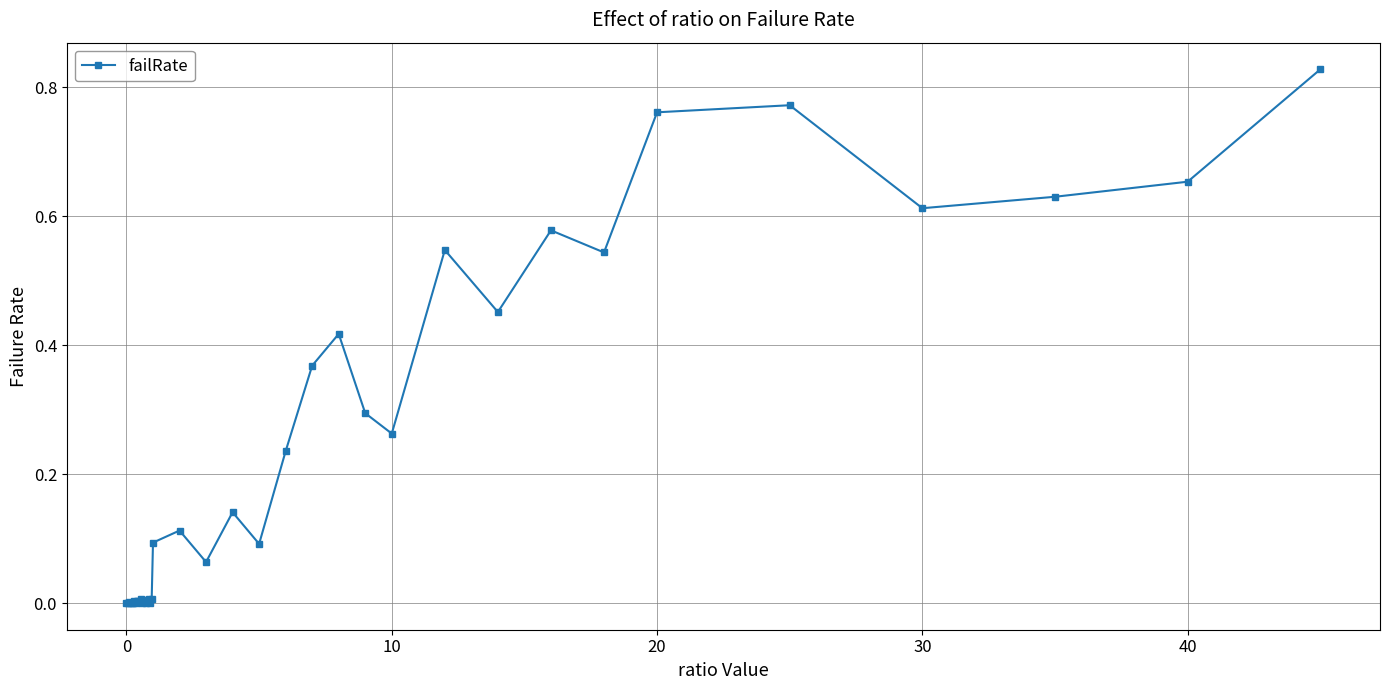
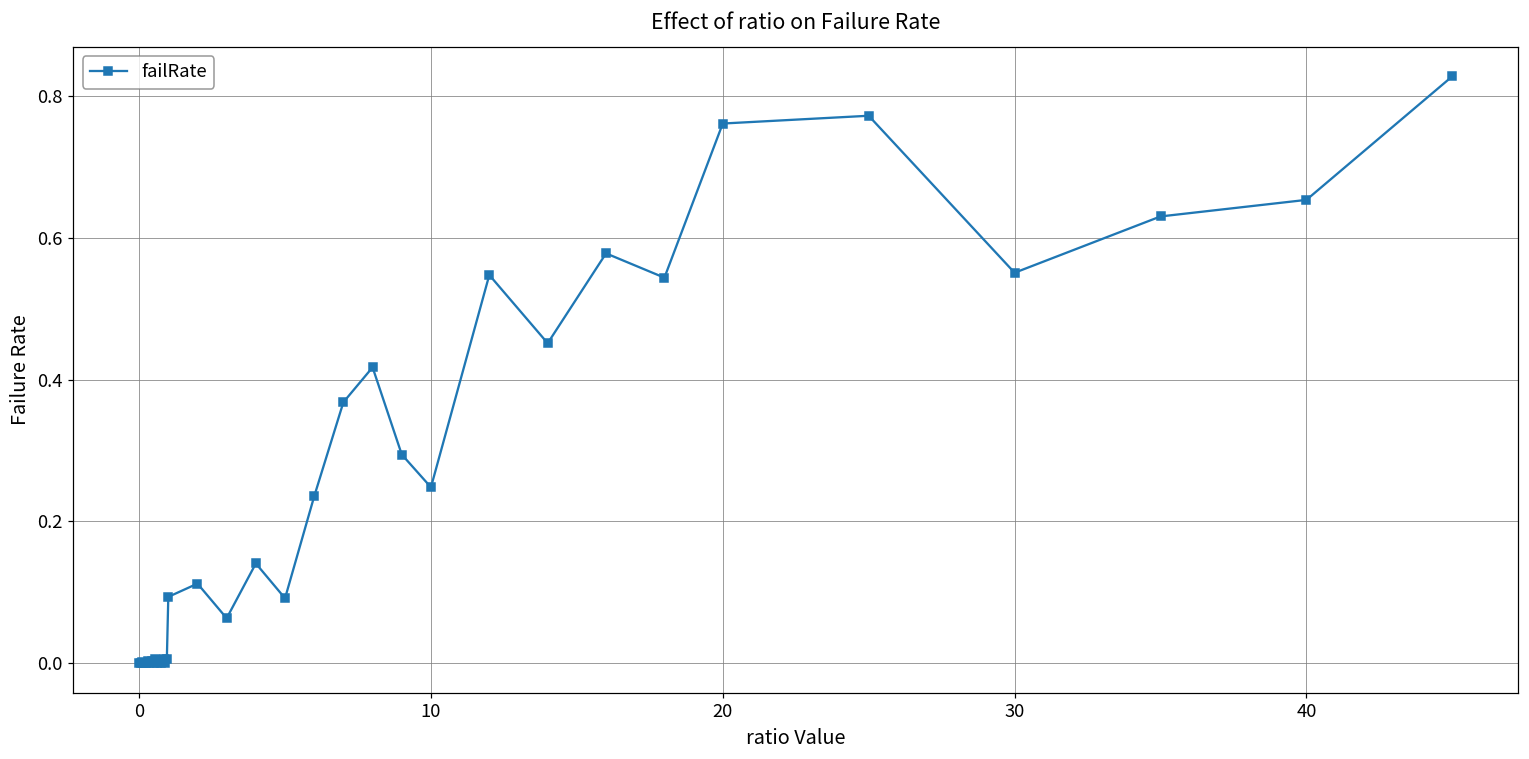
  {
    "0": 0.00,
-   "10": 0.26,
+   "10": 0.25,
    "20": 0.76,
-   "30": 0.61,
+   "30": 0.55,
    "40": 0.65
  }
